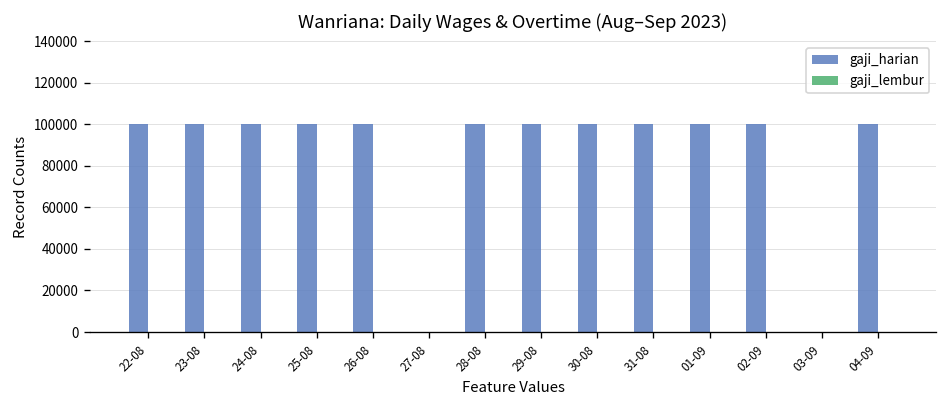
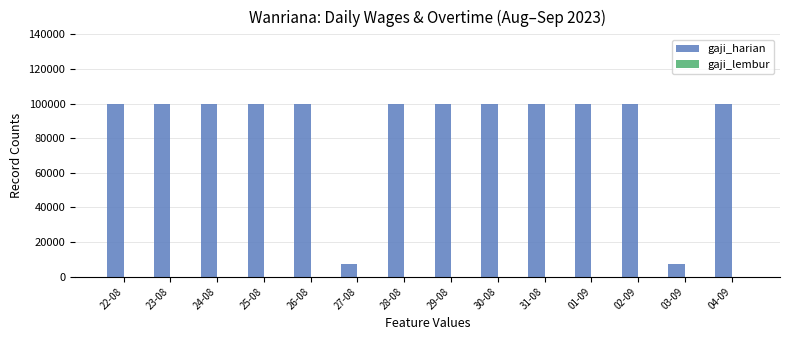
  {
    "gaji_harian": {
      "22-08": 100000,
      "23-08": 100000,
      "24-08": 100000,
      "25-08": 100000,
      "26-08": 100000,
-     "27-08": 0,
+     "27-08": 7000,
      "28-08": 100000,
      "29-08": 100000,
      "30-08": 100000,
      "31-08": 100000,
      "01-09": 100000,
      "02-09": 100000,
-     "03-09": 0,
+     "03-09": 7000,
      "04-09": 100000
    },
    "gaji_lembur": {
      "22-08": 0,
      "23-08": 0,
      "24-08": 0,
      "25-08": 0,
      "26-08": 0,
      "27-08": 0,
      "28-08": 0,
      "29-08": 0,
      "30-08": 0,
      "31-08": 0,
      "01-09": 0,
      "02-09": 0,
      "03-09": 0,
      "04-09": 0
    }
  }
